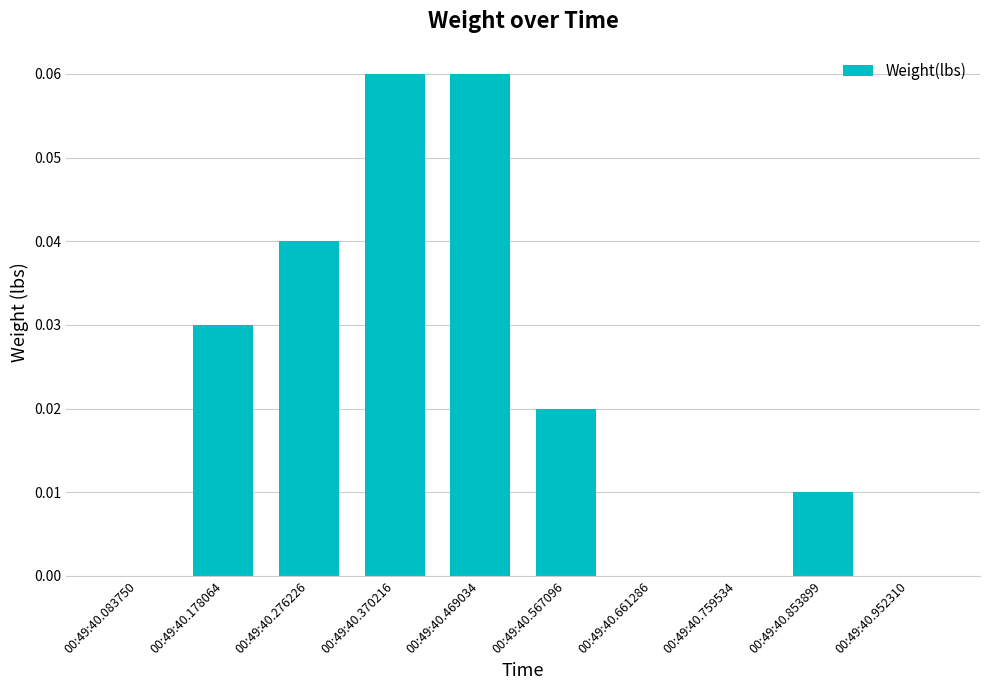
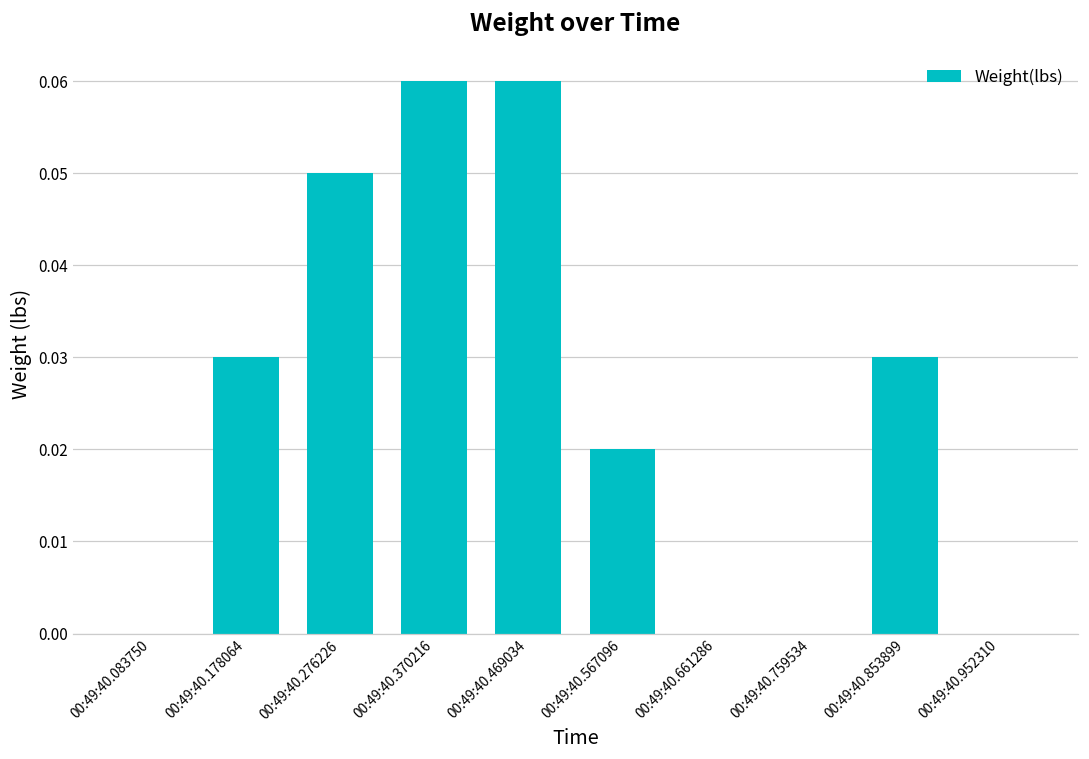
  {
    "00:49:40.083750": 0.00,
    "00:49:40.178064": 0.03,
-   "00:49:40.276226": 0.04,
+   "00:49:40.276226": 0.05,
    "00:49:40.370216": 0.06,
    "00:49:40.469034": 0.06,
    "00:49:40.567096": 0.02,
    "00:49:40.661286": 0.00,
    "00:49:40.759534": 0.00,
-   "00:49:40.853899": 0.01,
+   "00:49:40.853899": 0.03,
    "00:49:40.952310": 0.00
  }
